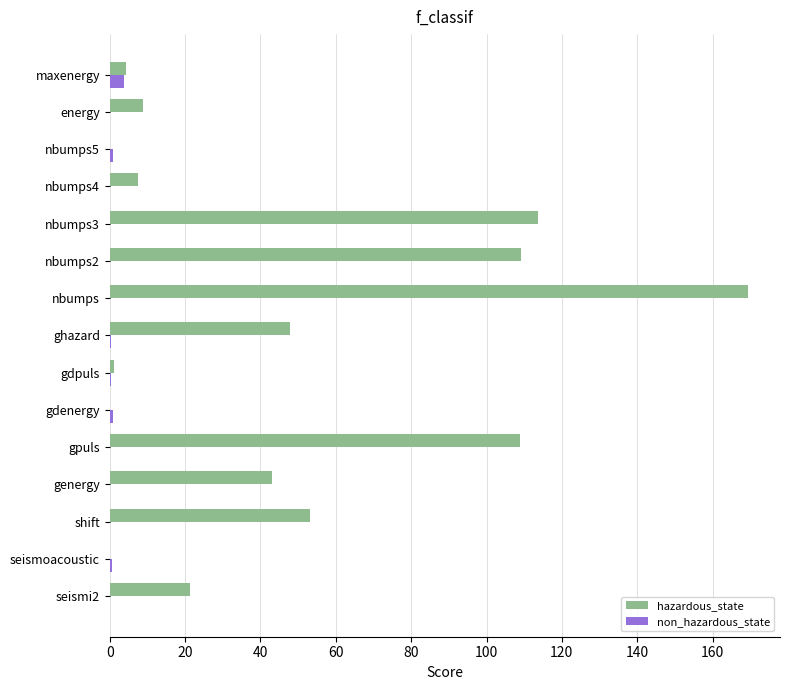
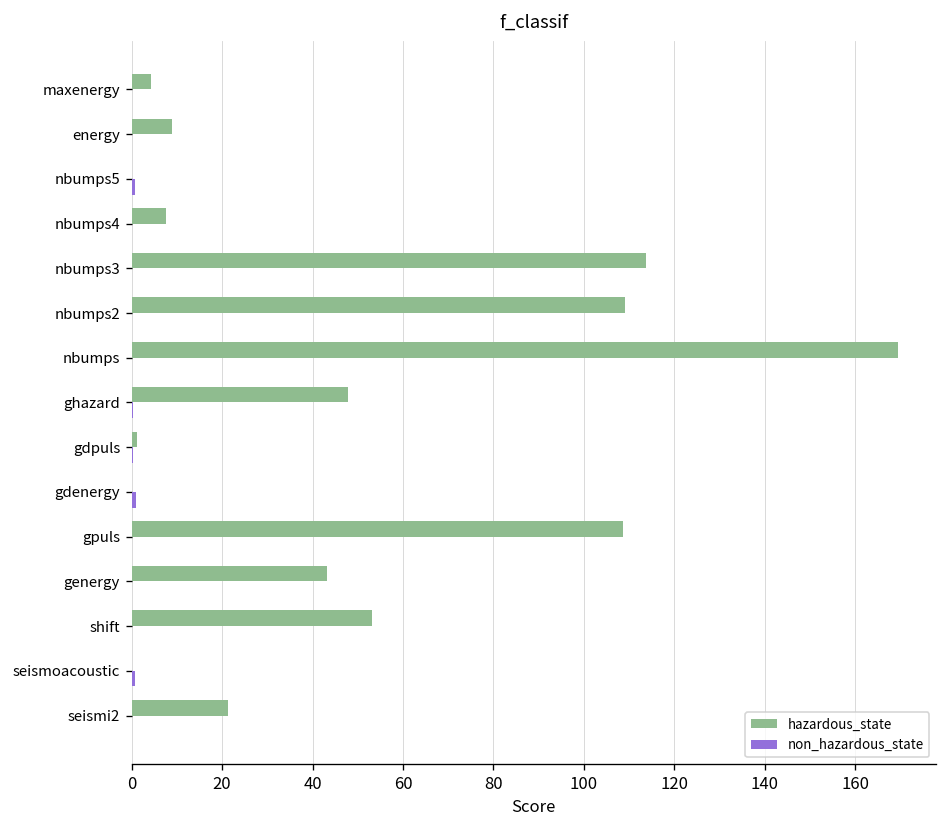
  {
    "hazardous_state": {
      "maxenergy": 4,
      "energy": 9,
      "nbumps4": 7,
      "nbumps3": 114,
      "nbumps2": 109,
      "nbumps": 169,
      "ghazard": 48,
      "gdpuls": 1,
      "gpuls": 109,
      "genergy": 43,
      "shift": 53,
      "seismi2": 21
    },
    "non_hazardous_state": {
-     "maxenergy": 4,
+     "maxenergy": 0,
      "nbumps5": 1,
      "gdenergy": 1,
      "seismoacoustic": 1
    }
  }
